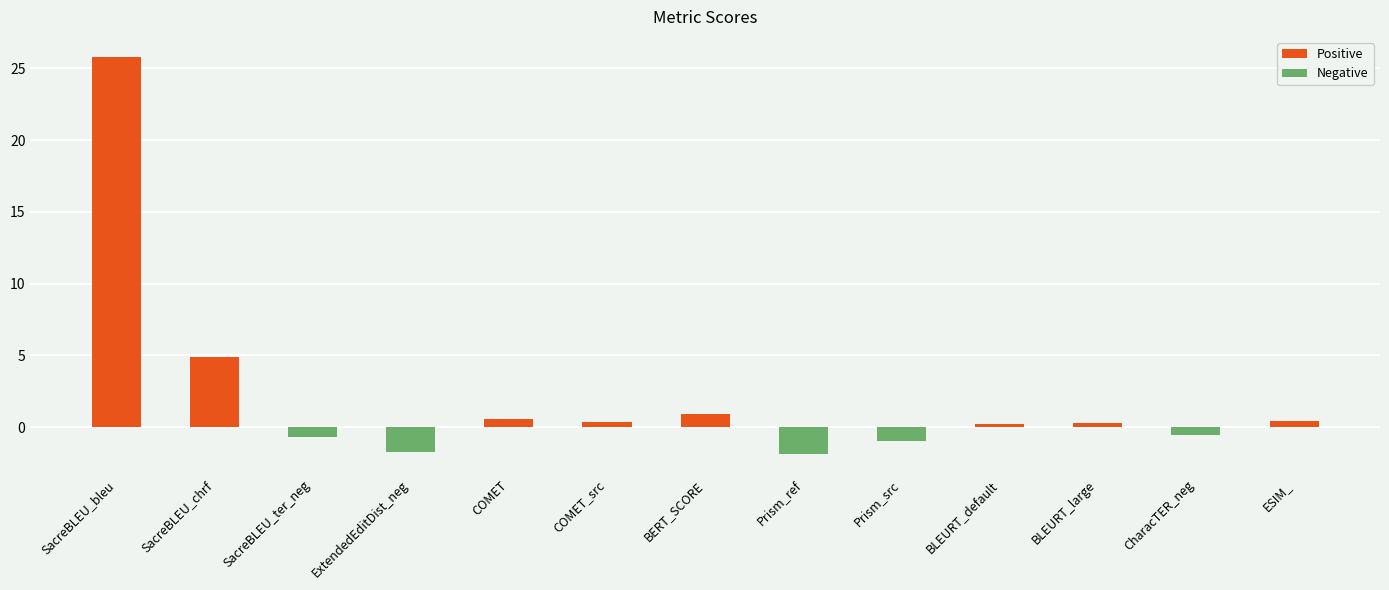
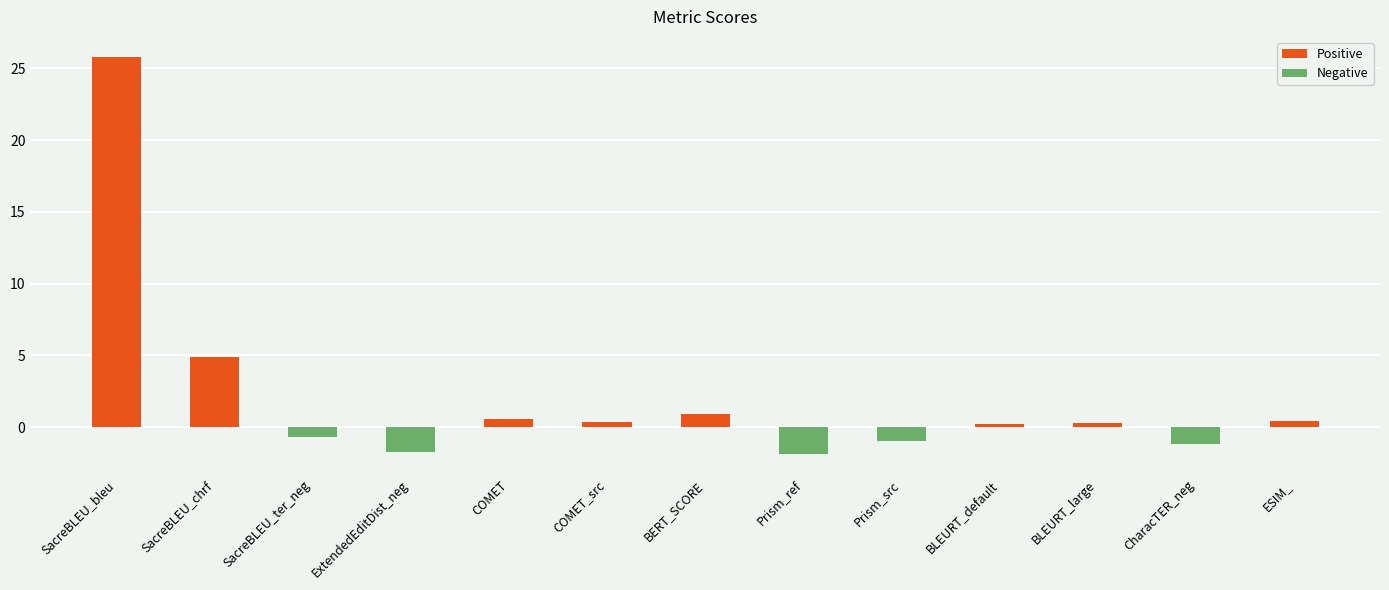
  {
    "Positive": {
      "SacreBLEU_bleu": 25.8,
      "SacreBLEU_chrf": 4.9,
      "SacreBLEU_ter_neg": 0.0,
      "ExtendedEditDist_neg": 0.0,
      "COMET": 0.5,
      "COMET_src": 0.4,
      "BERT_SCORE": 0.9,
      "Prism_ref": 0.0,
      "Prism_src": 0.0,
      "BLEURT_default": 0.2,
      "BLEURT_large": 0.3,
      "CharacTER_neg": 0.0,
      "ESIM_": 0.4
    },
    "Negative": {
      "SacreBLEU_bleu": 0.0,
      "SacreBLEU_chrf": 0.0,
      "SacreBLEU_ter_neg": -0.7,
      "ExtendedEditDist_neg": -1.7,
      "COMET": 0.0,
      "COMET_src": 0.0,
      "BERT_SCORE": 0.0,
      "Prism_ref": -1.9,
      "Prism_src": -1.0,
      "BLEURT_default": 0.0,
      "BLEURT_large": 0.0,
-     "CharacTER_neg": -0.5,
+     "CharacTER_neg": -1.2,
      "ESIM_": 0.0
    }
  }
